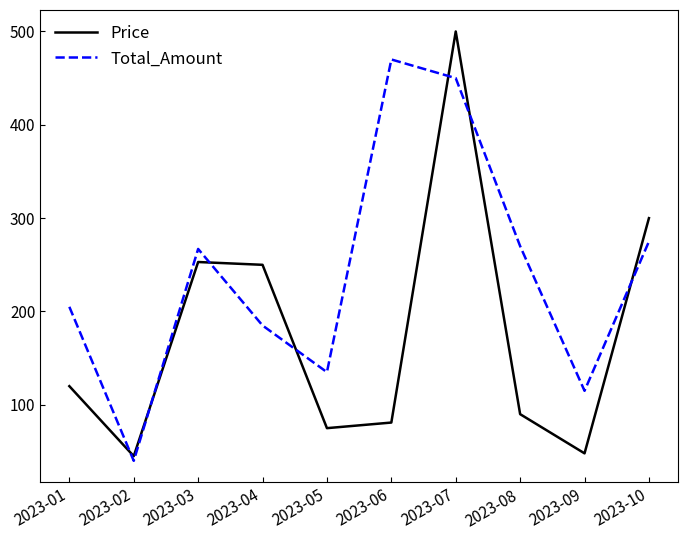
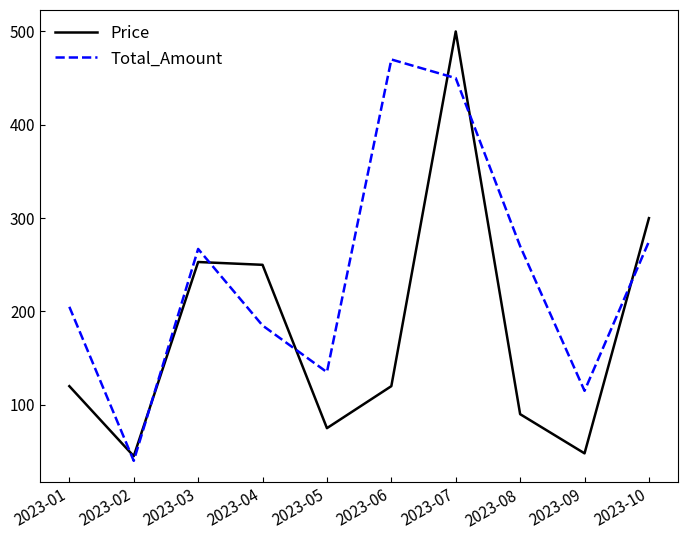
  {
    "Price": {
      "2023-01": 120,
      "2023-02": 50,
      "2023-03": 250,
      "2023-04": 250,
      "2023-05": 80,
-     "2023-06": 80,
+     "2023-06": 120,
      "2023-07": 500,
      "2023-08": 90,
      "2023-09": 50,
      "2023-10": 300
    },
    "Total_Amount": {
      "2023-01": 210,
      "2023-02": 40,
      "2023-03": 270,
      "2023-04": 190,
      "2023-05": 140,
      "2023-06": 470,
      "2023-07": 450,
      "2023-08": 270,
      "2023-09": 120,
      "2023-10": 280
    }
  }
